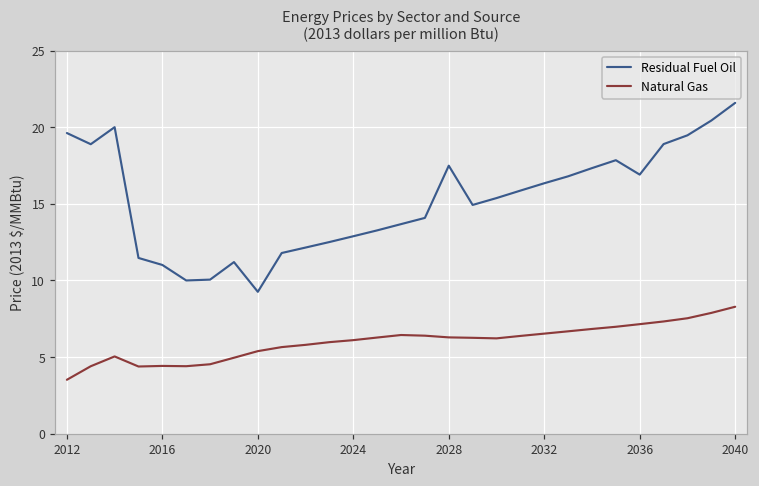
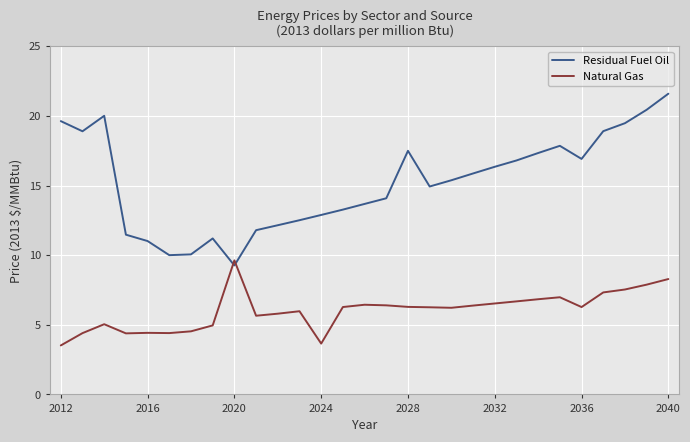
  {
    "Residual Fuel Oil": {
      "2012": 19.6,
      "2016": 11.0,
      "2020": 9.3,
      "2024": 12.9,
      "2028": 17.5,
      "2032": 16.3,
      "2036": 16.9,
      "2040": 21.6
    },
    "Natural Gas": {
      "2012": 3.5,
      "2016": 4.4,
-     "2020": 5.4,
-     "2024": 6.1,
+     "2020": 9.6,
+     "2024": 3.7,
      "2028": 6.3,
      "2032": 6.5,
-     "2036": 7.1,
+     "2036": 6.3,
      "2040": 8.3
    }
  }
